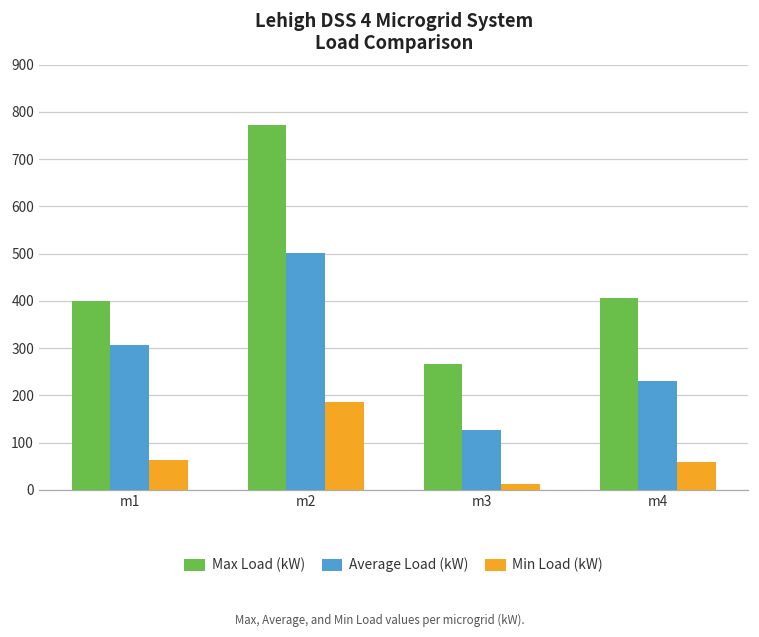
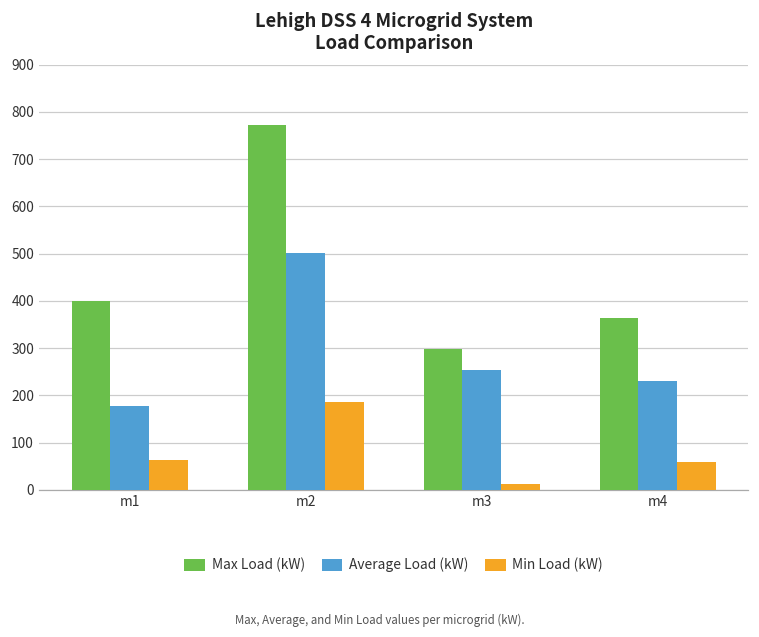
  {
    "Max Load (kW)": {
      "m1": 400,
      "m2": 770,
-     "m3": 270,
-     "m4": 410
+     "m3": 300,
+     "m4": 360
    },
    "Average Load (kW)": {
-     "m1": 310,
+     "m1": 180,
      "m2": 500,
-     "m3": 130,
+     "m3": 250,
      "m4": 230
    },
    "Min Load (kW)": {
      "m1": 60,
      "m2": 190,
      "m3": 10,
      "m4": 60
    }
  }
